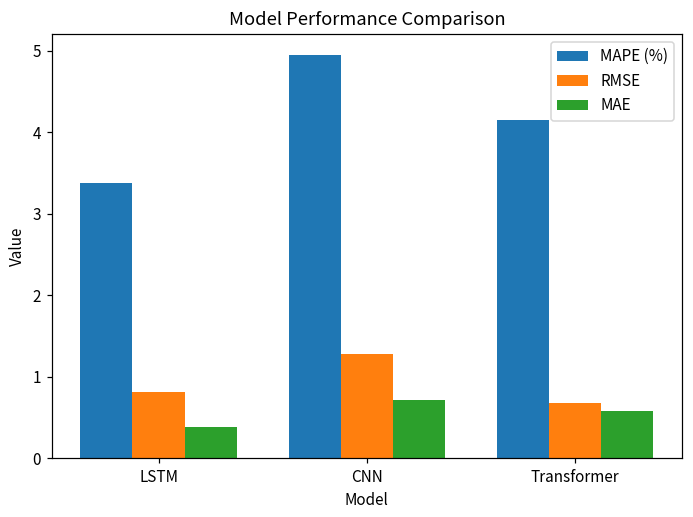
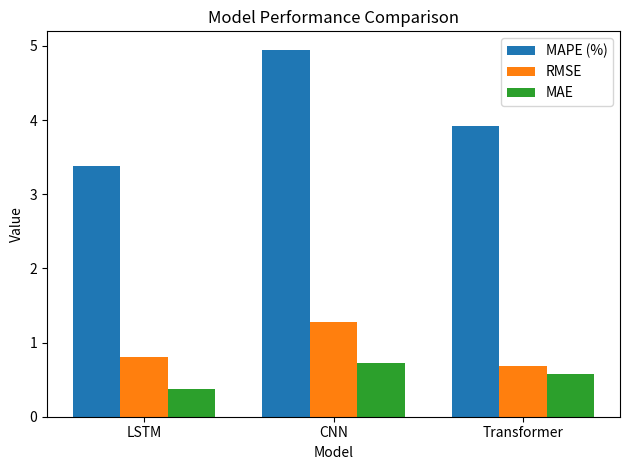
  {
    "MAPE (%)": {
      "LSTM": 3.4,
      "CNN": 5.0,
-     "Transformer": 4.2
+     "Transformer": 3.9
    },
    "RMSE": {
      "LSTM": 0.8,
      "CNN": 1.3,
      "Transformer": 0.7
    },
    "MAE": {
      "LSTM": 0.4,
      "CNN": 0.7,
      "Transformer": 0.6
    }
  }
